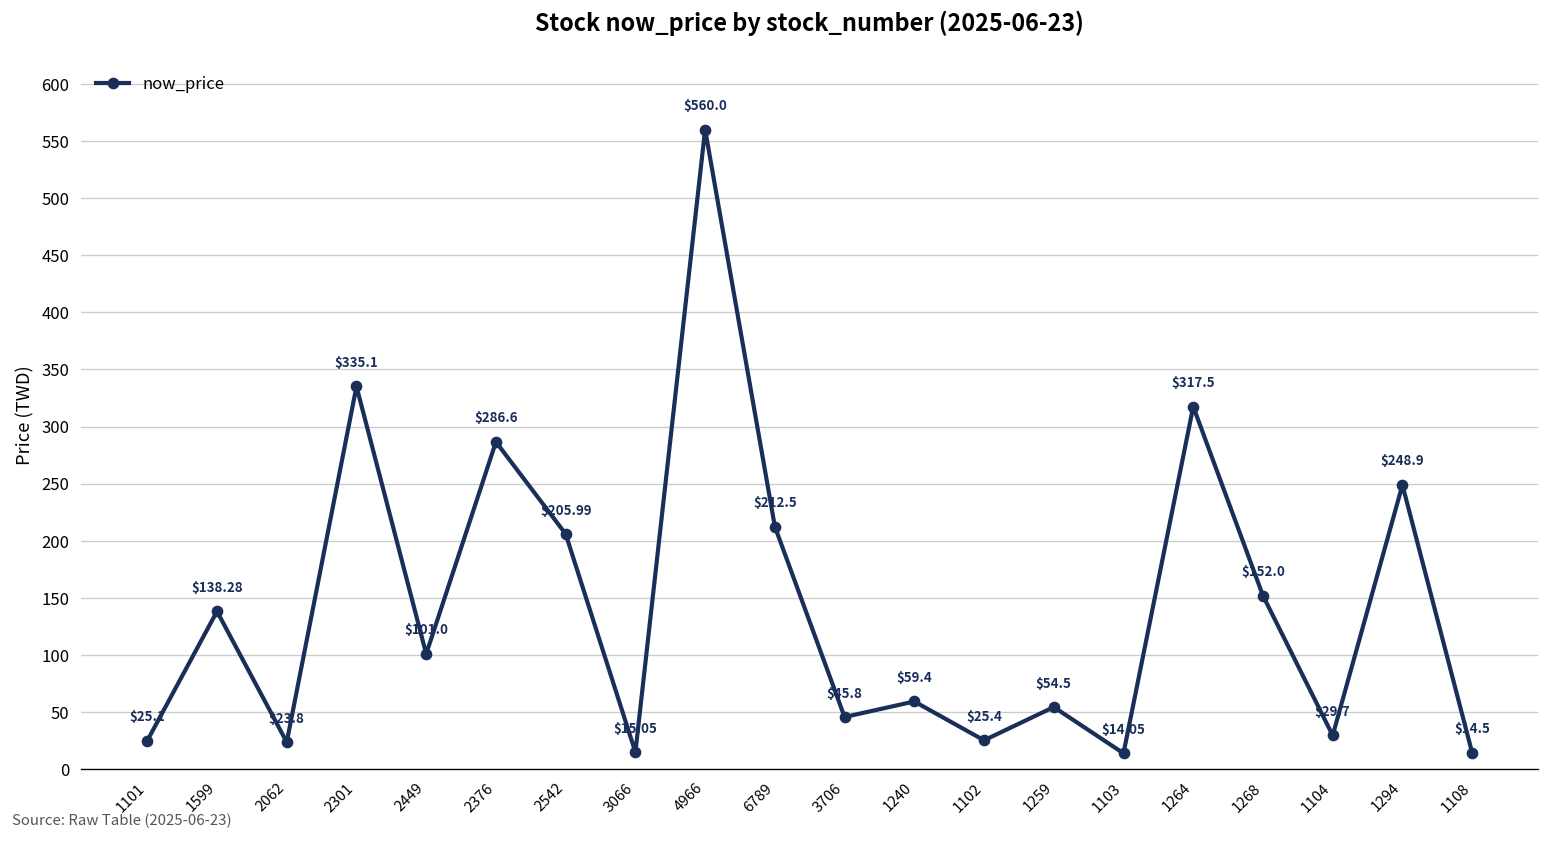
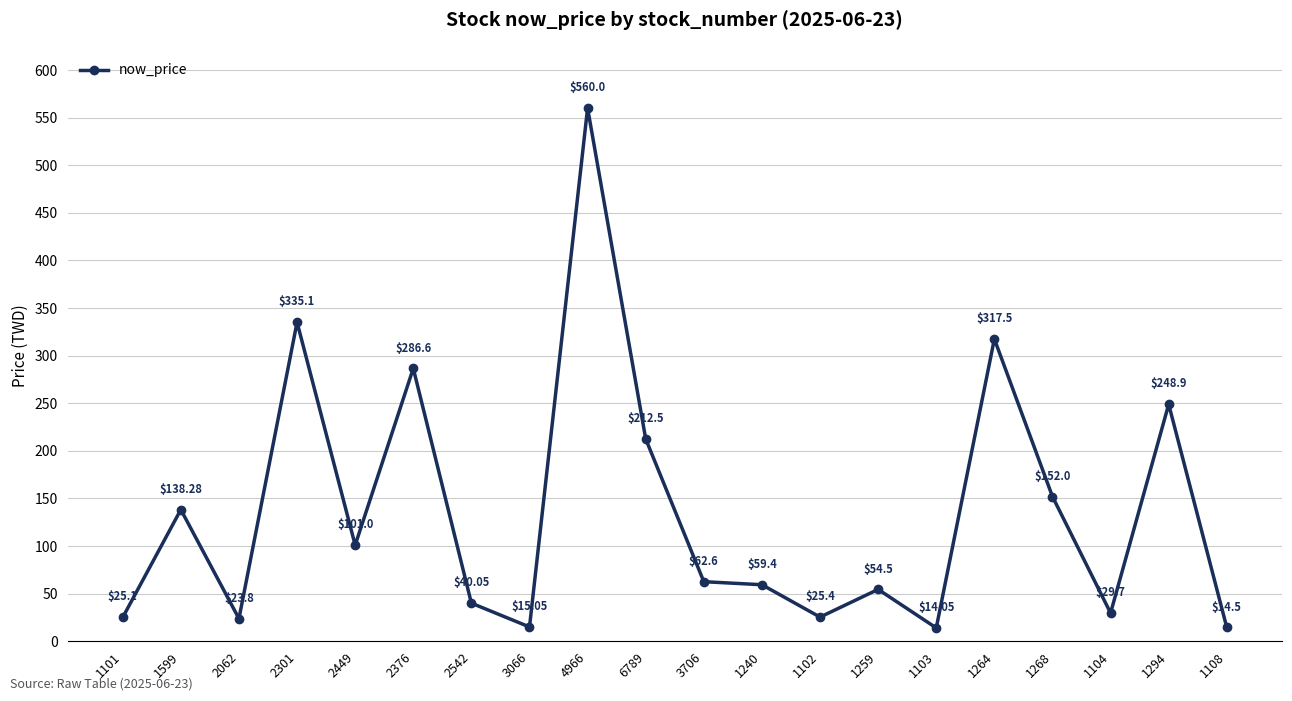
  {
    "1101": "$25.1",
    "1599": "$138.28",
    "2062": "$23.8",
    "2301": "$335.1",
    "2449": "$101.0",
    "2376": "$286.6",
-   "2542": "$205.99",
+   "2542": "$40.05",
    "3066": "$15.05",
    "4966": "$560.0",
    "6789": "$212.5",
-   "3706": "$45.8",
+   "3706": "$62.6",
    "1240": "$59.4",
    "1102": "$25.4",
    "1259": "$54.5",
    "1103": "$14.05",
    "1264": "$317.5",
    "1268": "$152.0",
    "1104": "$29.7",
    "1294": "$248.9",
    "1108": "$14.5"
  }
